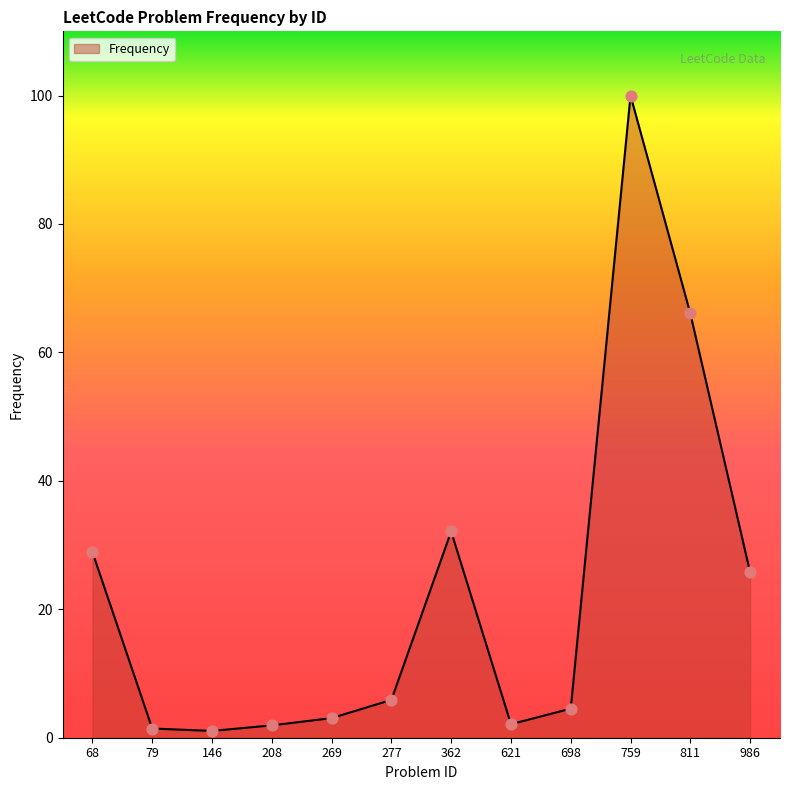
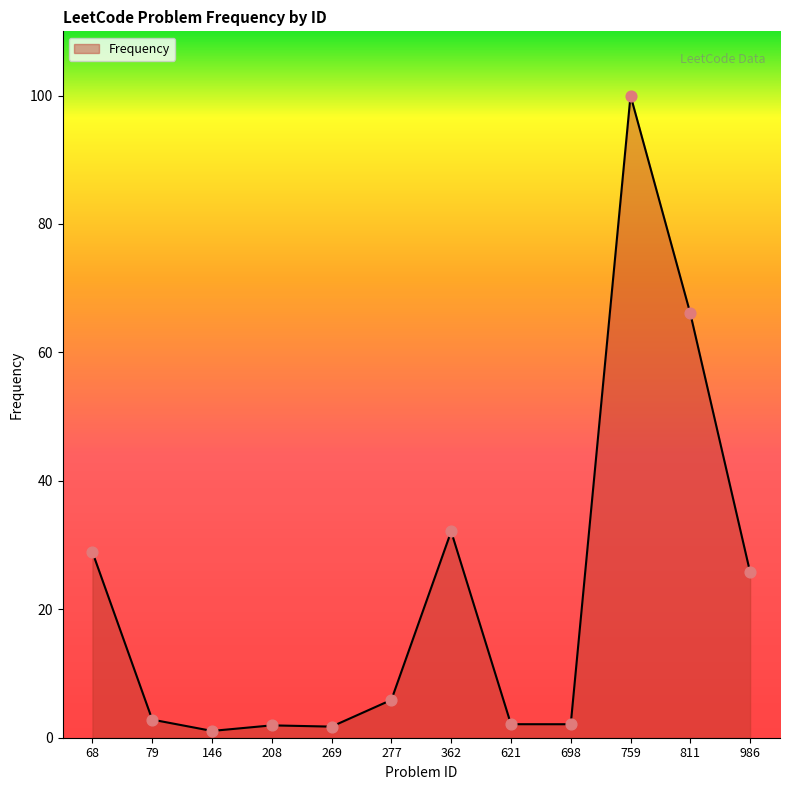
  {
    "68": 29,
-   "79": 1,
+   "79": 3,
    "146": 1,
    "208": 2,
-   "269": 3,
+   "269": 2,
    "277": 6,
    "362": 32,
    "621": 2,
-   "698": 5,
+   "698": 2,
    "759": 100,
    "811": 66,
    "986": 26
  }
